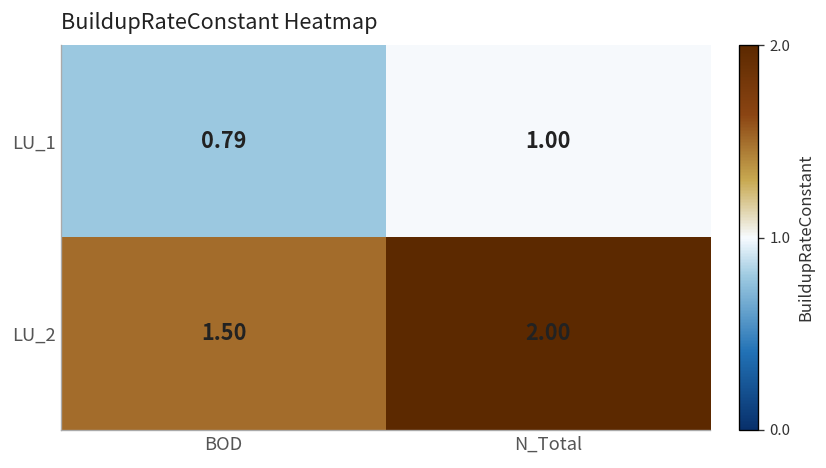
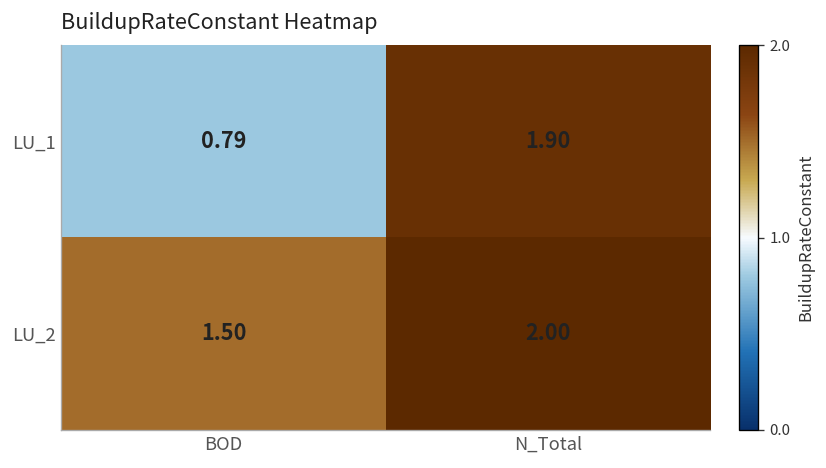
  {
    "LU_1": {
      "BOD": 0.79,
-     "N_Total": 1.00
+     "N_Total": 1.90
    },
    "LU_2": {
      "BOD": 1.50,
      "N_Total": 2.00
    }
  }
